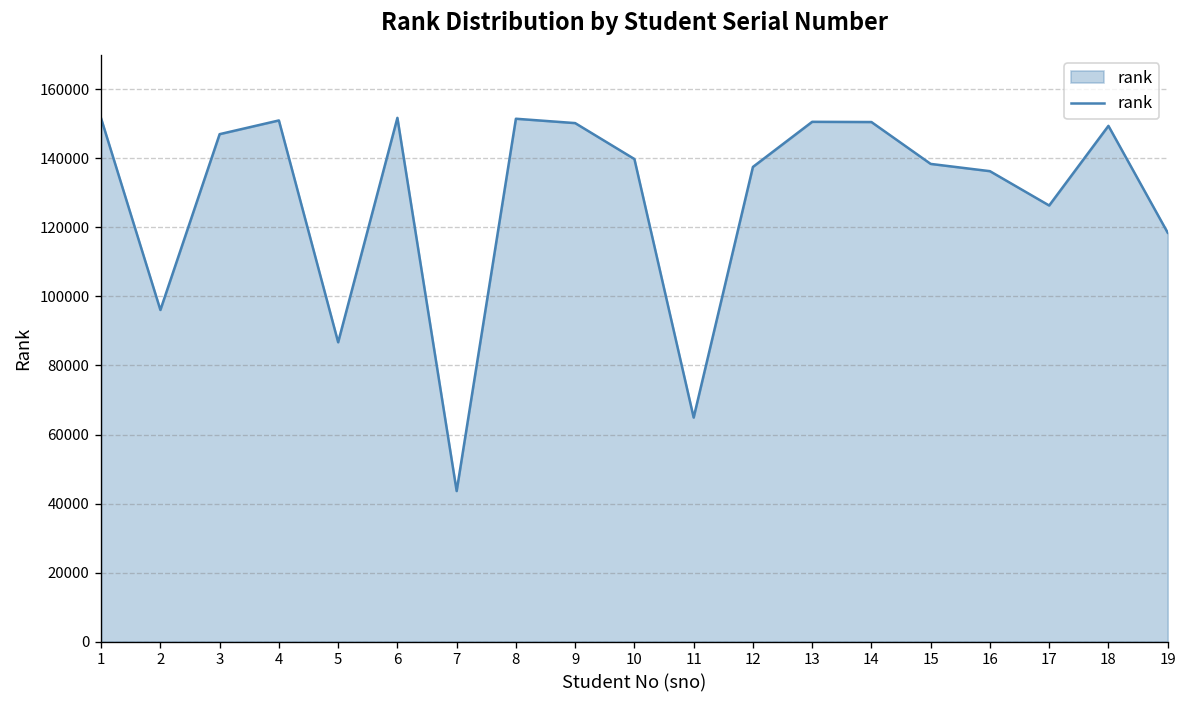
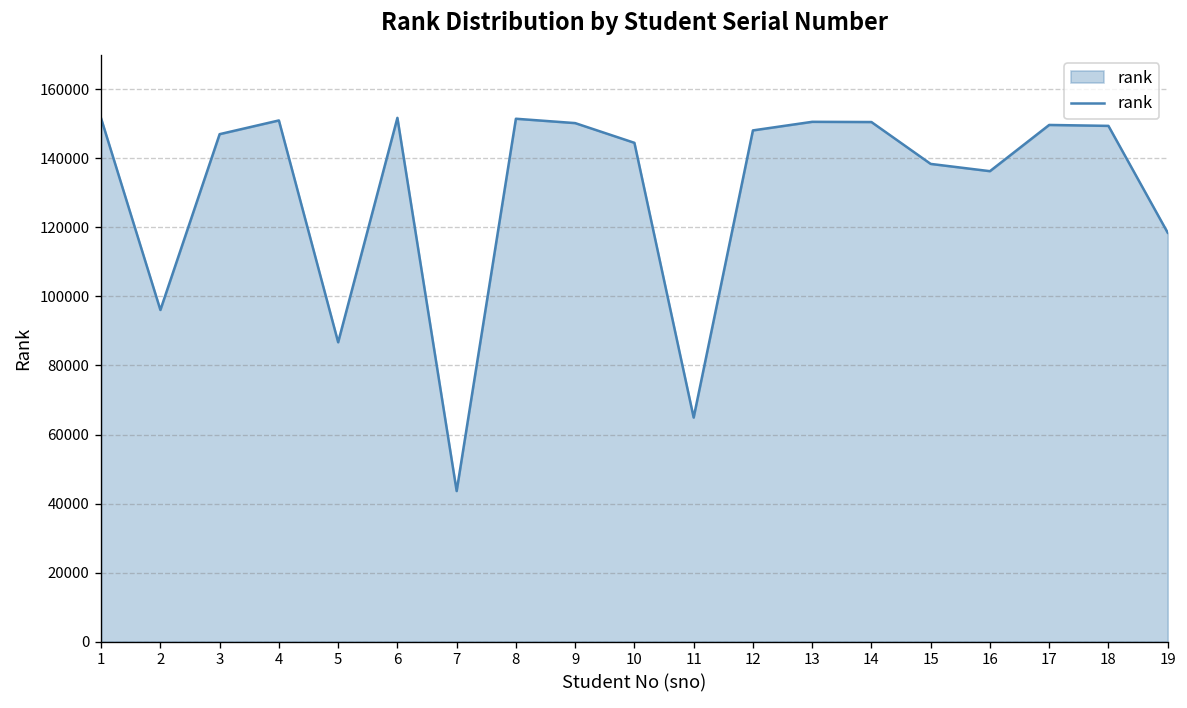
  {
    "1": 152000,
    "2": 96000,
    "3": 147000,
    "4": 151000,
    "5": 87000,
    "6": 152000,
    "7": 44000,
    "8": 151000,
    "9": 150000,
-   "10": 140000,
+   "10": 144000,
    "11": 65000,
-   "12": 137000,
+   "12": 148000,
    "13": 151000,
    "14": 151000,
    "15": 138000,
    "16": 136000,
-   "17": 126000,
+   "17": 150000,
    "18": 149000,
    "19": 118000
  }
